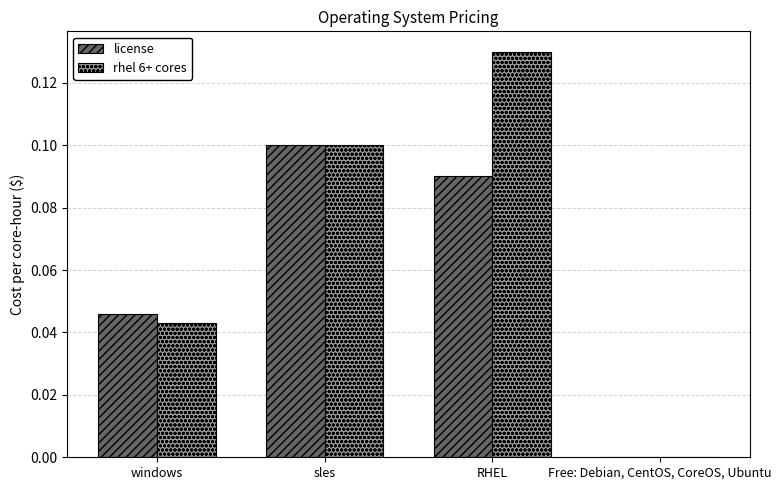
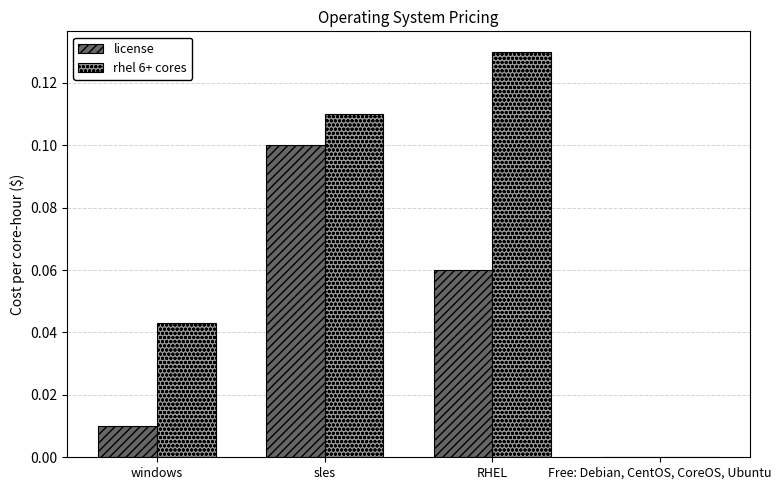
  {
    "license": {
-     "windows": 0.046,
+     "windows": 0.010,
      "sles": 0.100,
-     "RHEL": 0.09,
+     "RHEL": 0.06,
      "Free: Debian, CentOS, CoreOS, Ubuntu": 0.000
    },
    "rhel 6+ cores": {
      "windows": 0.043,
-     "sles": 0.10,
+     "sles": 0.11,
      "RHEL": 0.13,
      "Free: Debian, CentOS, CoreOS, Ubuntu": 0.00
    }
  }
